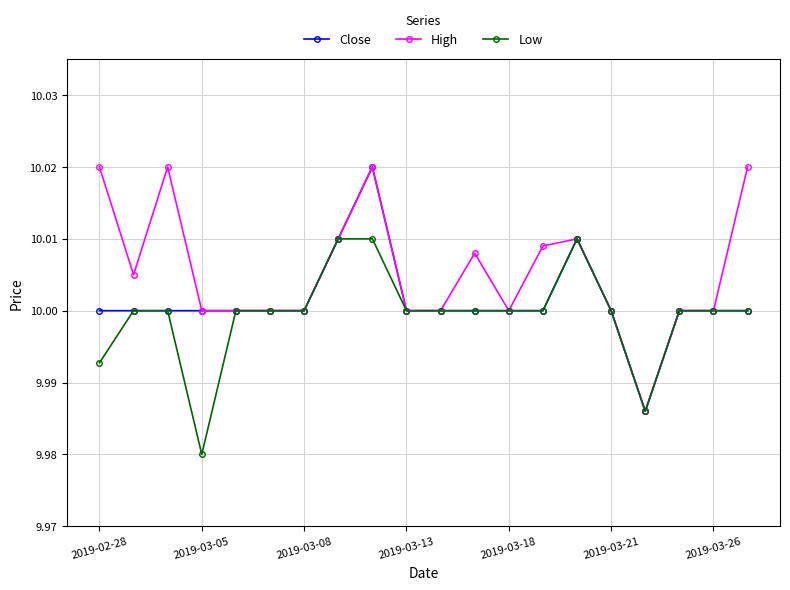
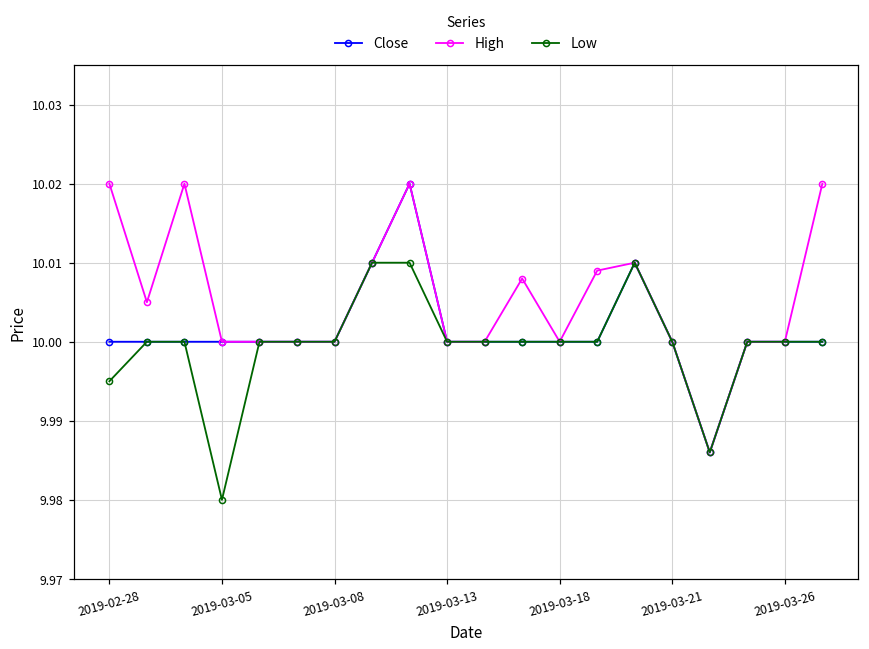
  {
    "Close": {
      "2019-02-28": 10.000
    },
    "High": {
      "2019-02-28": 10.020
    },
    "Low": {
-     "2019-02-28": 9.993,
+     "2019-02-28": 9.995,
      "2019-03-05": 9.980
    }
  }
